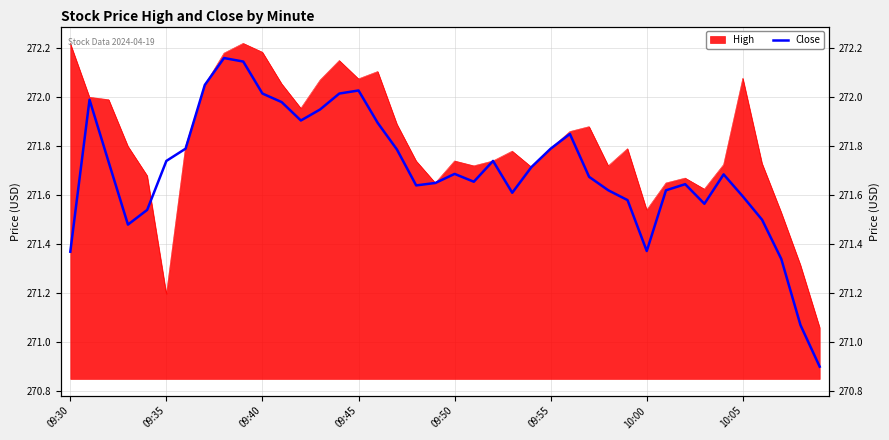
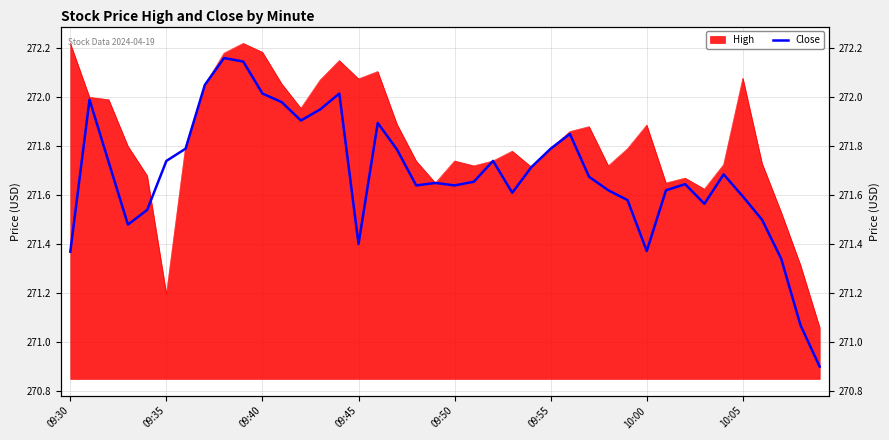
  {
    "High": {
      "09:35": 271.20,
      "09:40": 272.18,
      "09:45": 272.08,
      "09:50": 271.74,
-     "10:00": 271.54,
+     "10:00": 271.89,
      "10:05": 272.08
    },
    "Close": {
      "09:30": 271.37,
      "09:35": 271.74,
      "09:40": 272.02,
-     "09:45": 272.03,
-     "09:50": 271.69,
+     "09:45": 271.40,
+     "09:50": 271.64,
      "10:00": 271.37,
      "10:05": 271.60
    }
  }
